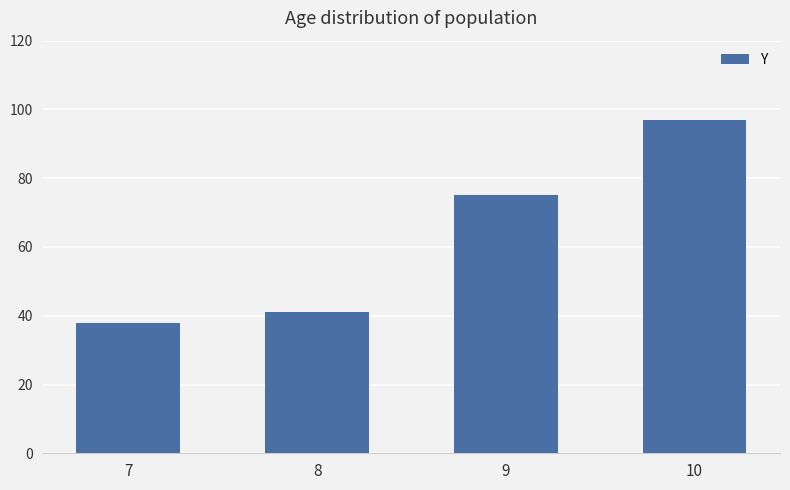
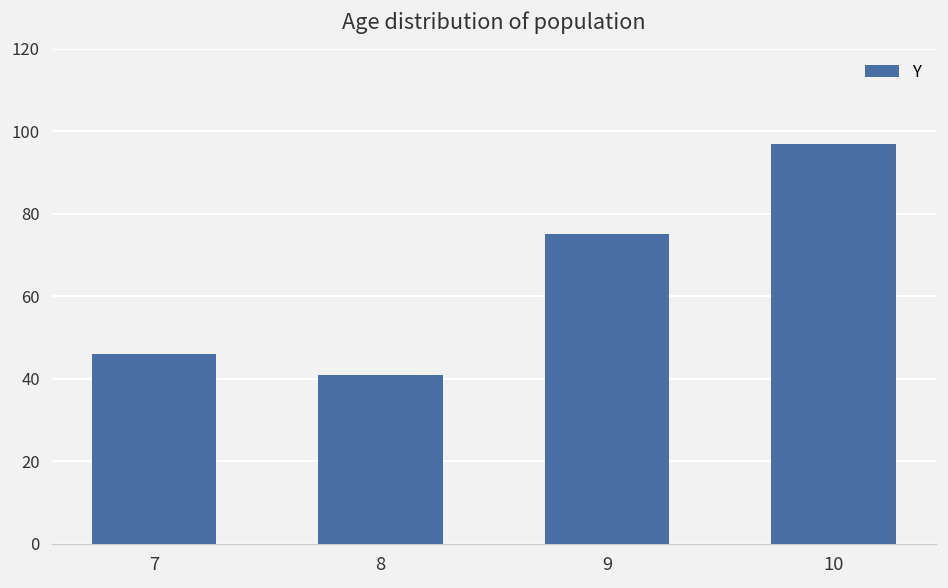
  {
-   "7": 38,
+   "7": 46,
    "8": 41,
    "9": 75,
    "10": 97
  }
